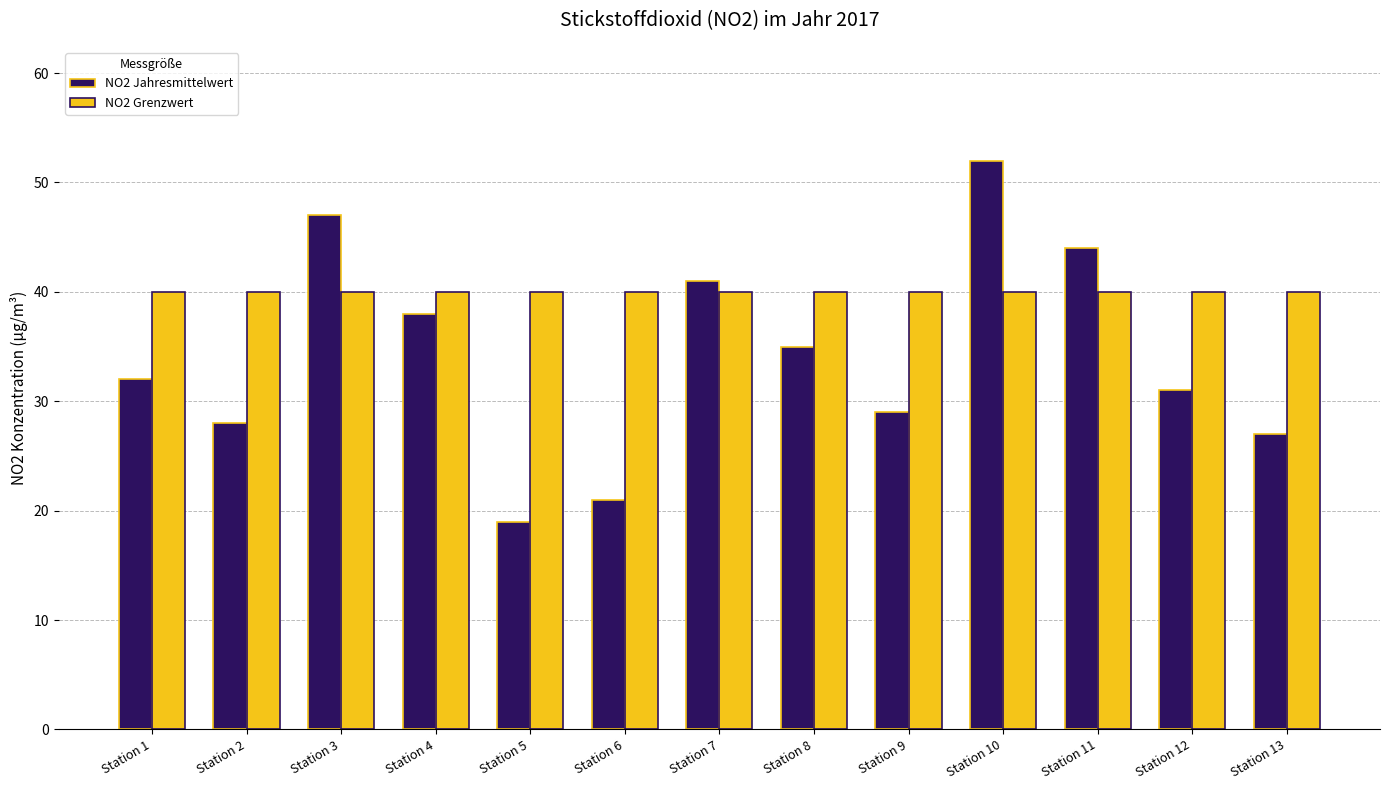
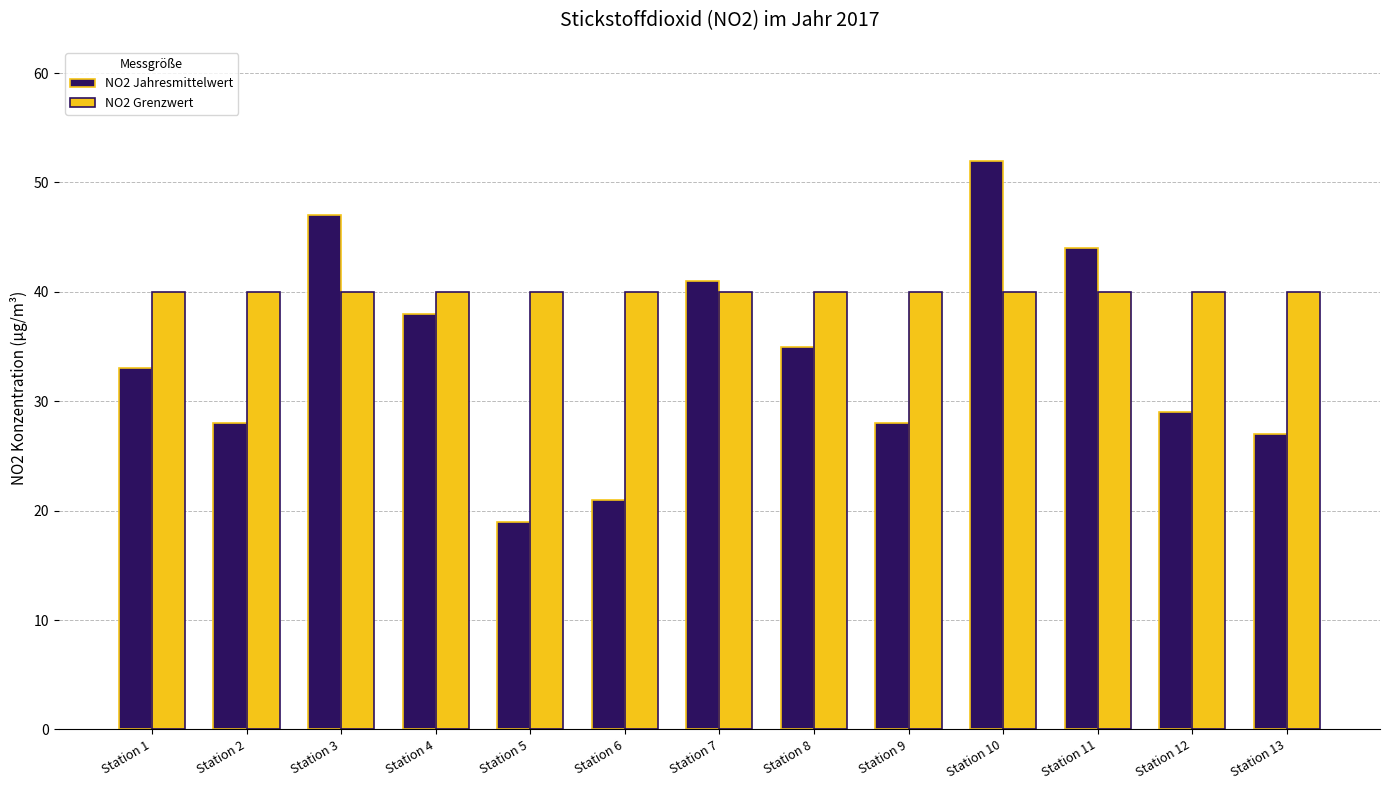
  {
    "NO2 Jahresmittelwert": {
-     "Station 1": 32,
+     "Station 1": 33,
      "Station 2": 28,
      "Station 3": 47,
      "Station 4": 38,
      "Station 5": 19,
      "Station 6": 21,
      "Station 7": 41,
      "Station 8": 35,
-     "Station 9": 29,
+     "Station 9": 28,
      "Station 10": 52,
      "Station 11": 44,
-     "Station 12": 31,
+     "Station 12": 29,
      "Station 13": 27
    },
    "NO2 Grenzwert": {
      "Station 1": 40,
      "Station 2": 40,
      "Station 3": 40,
      "Station 4": 40,
      "Station 5": 40,
      "Station 6": 40,
      "Station 7": 40,
      "Station 8": 40,
      "Station 9": 40,
      "Station 10": 40,
      "Station 11": 40,
      "Station 12": 40,
      "Station 13": 40
    }
  }
